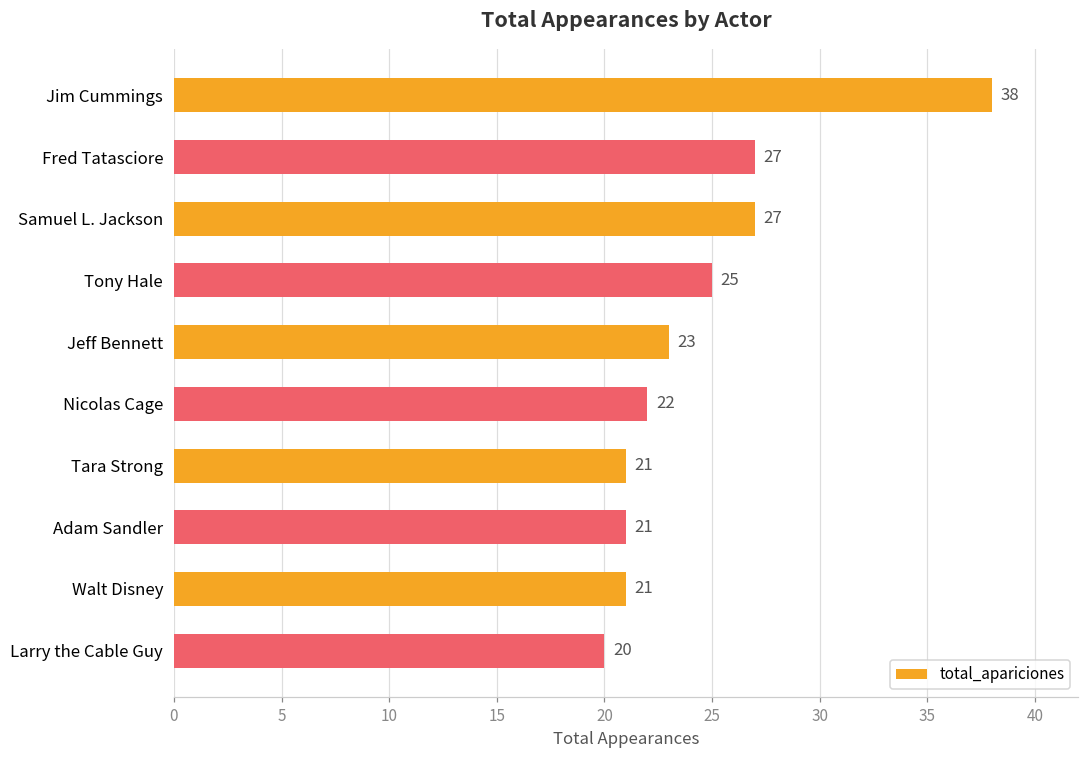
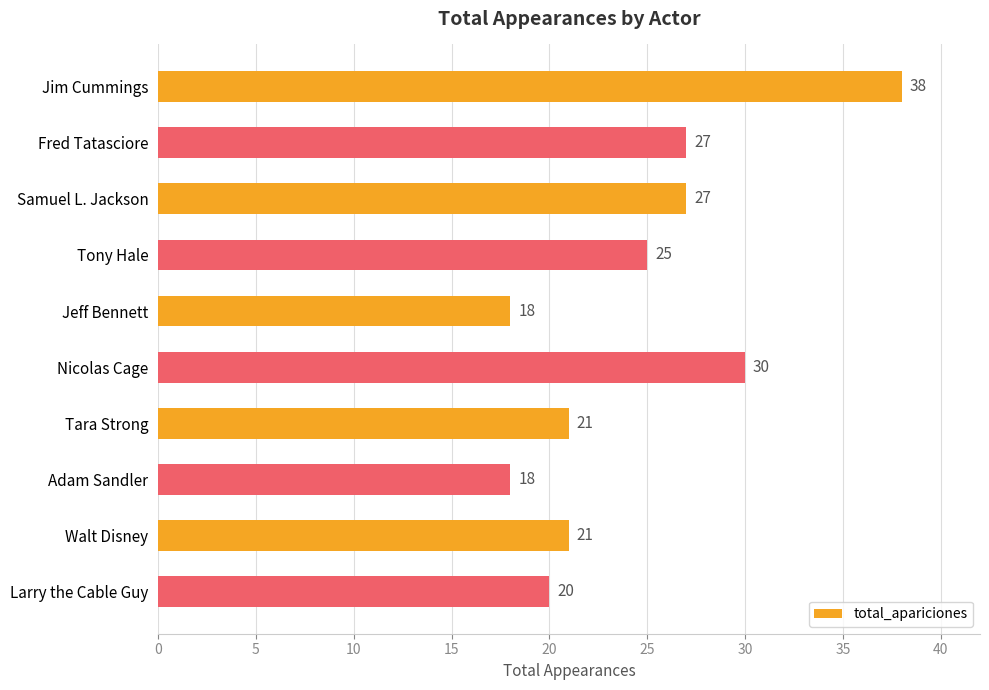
  {
    "Jim Cummings": 38,
    "Fred Tatasciore": 27,
    "Samuel L. Jackson": 27,
    "Tony Hale": 25,
-   "Jeff Bennett": 23,
-   "Nicolas Cage": 22,
+   "Jeff Bennett": 18,
+   "Nicolas Cage": 30,
    "Tara Strong": 21,
-   "Adam Sandler": 21,
+   "Adam Sandler": 18,
    "Walt Disney": 21,
    "Larry the Cable Guy": 20
  }
